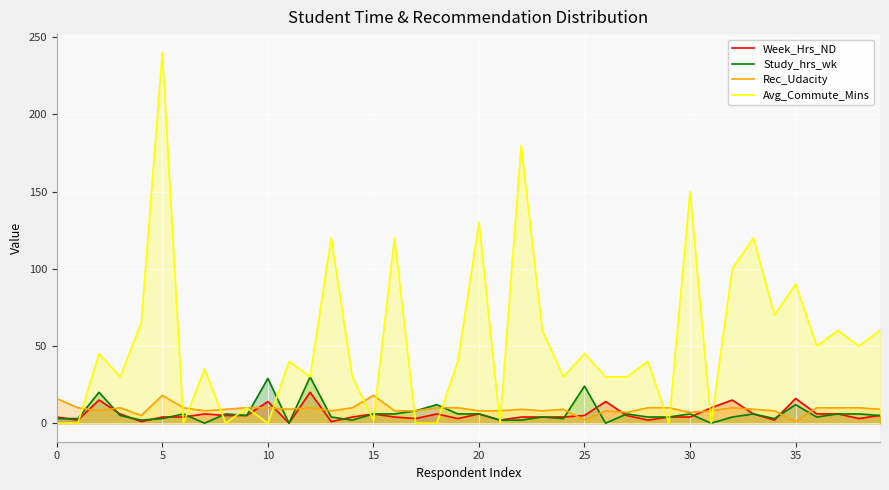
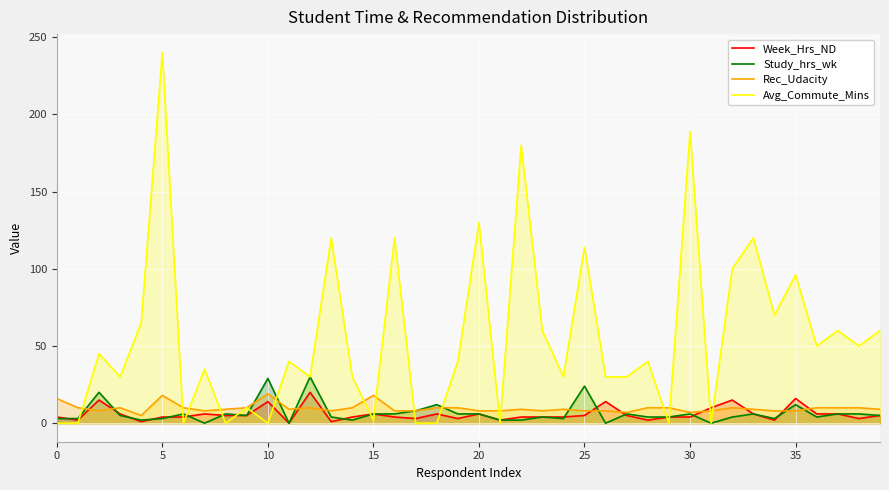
  {
    "Week_Hrs_ND": {
      "10": 14,
      "25": 5,
      "30": 4,
      "35": 16
    },
    "Study_hrs_wk": {
      "10": 29,
      "25": 24,
      "35": 12
    },
    "Rec_Udacity": {
      "0": 16,
      "5": 18,
-     "10": 10,
+     "10": 19,
      "15": 18,
      "20": 8,
-     "25": 2,
-     "35": 1
+     "25": 8,
+     "35": 8
    },
    "Avg_Commute_Mins": {
      "0": 0,
      "5": 240,
      "10": 0,
      "15": 2,
      "20": 130,
-     "25": 45,
-     "30": 150,
-     "35": 90
+     "25": 114,
+     "30": 189,
+     "35": 96
    }
  }
